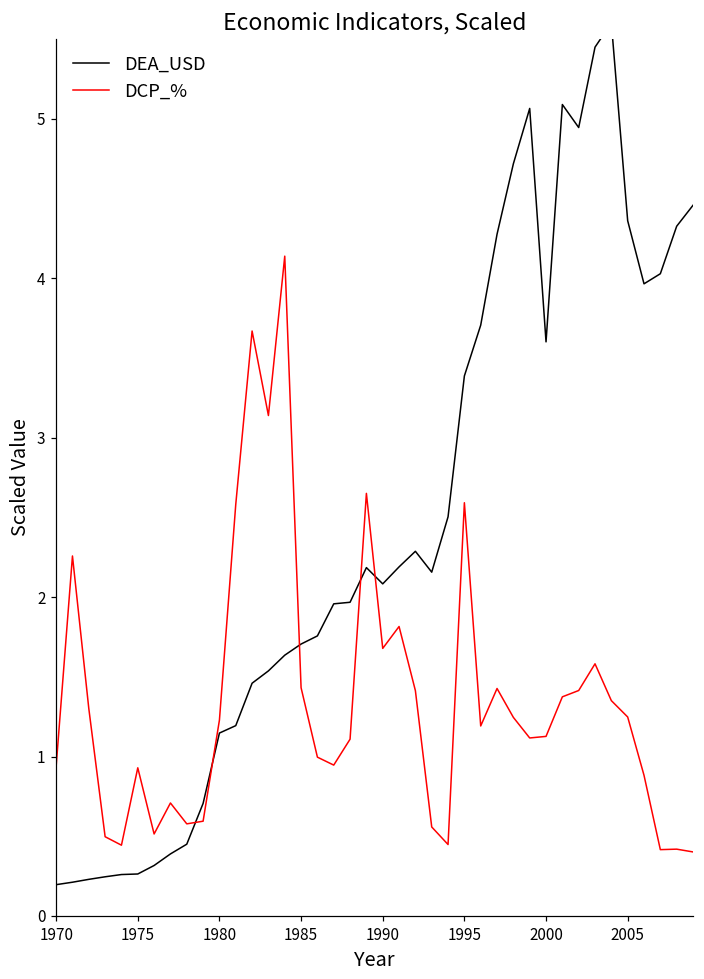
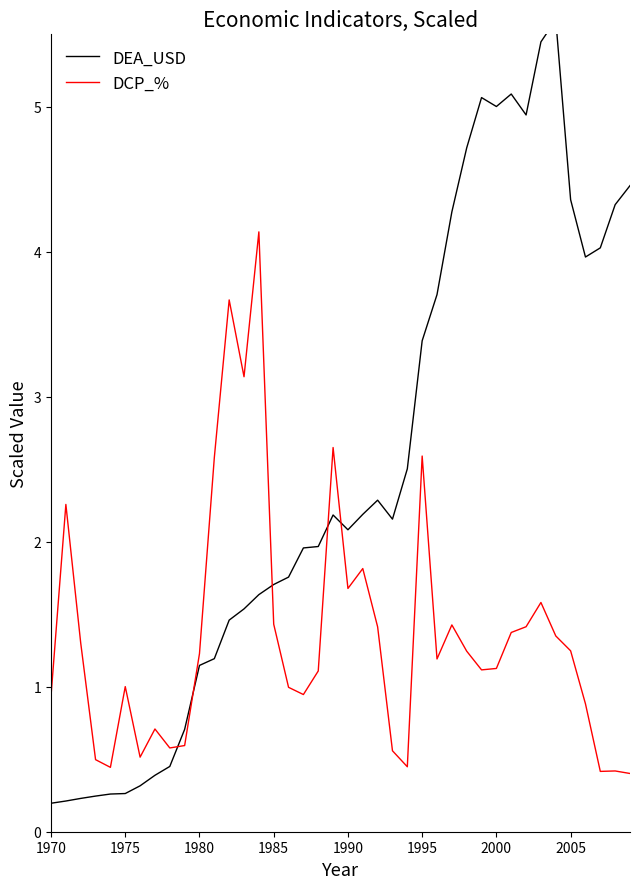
  {
    "DEA_USD": {
      "1970": 0.20,
      "1975": 0.26,
      "1980": 1.15,
      "1985": 1.71,
      "1990": 2.08,
      "1995": 3.39,
-     "2000": 3.60,
+     "2000": 5.00,
      "2005": 4.36
    },
    "DCP_%": {
      "1970": 0.94,
-     "1975": 0.93,
+     "1975": 1.00,
      "1980": 1.23,
      "1985": 1.43,
      "1990": 1.68,
      "1995": 2.59,
      "2000": 1.13,
      "2005": 1.25
    }
  }
